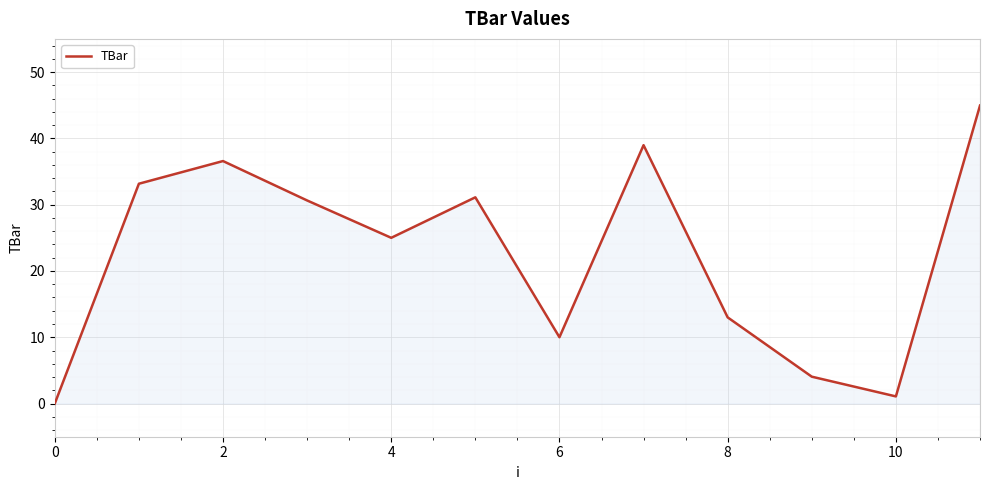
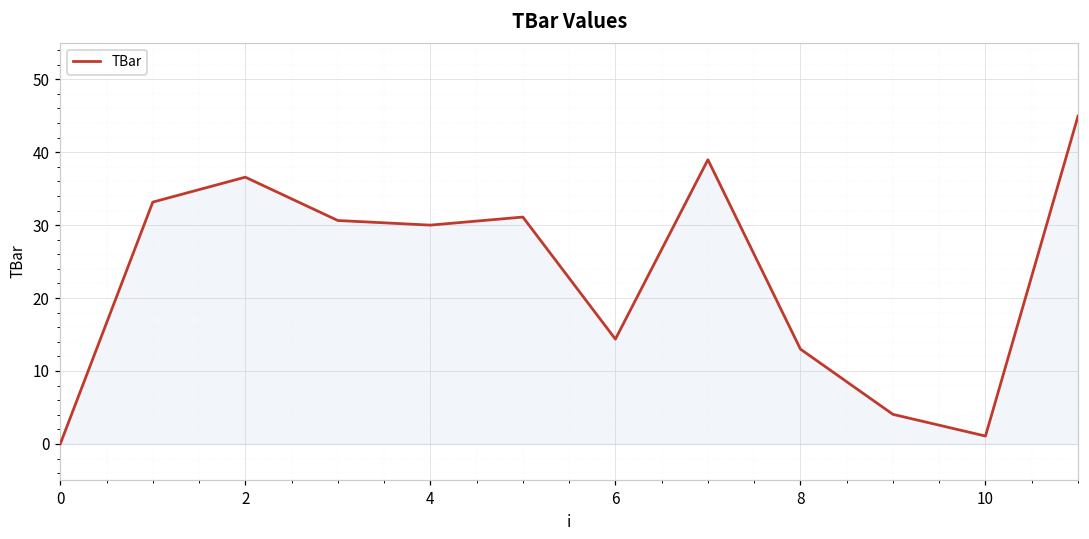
  {
    "0": 0,
    "2": 37,
-   "4": 25,
-   "6": 10,
+   "4": 30,
+   "6": 14,
    "8": 13,
    "10": 1
  }
